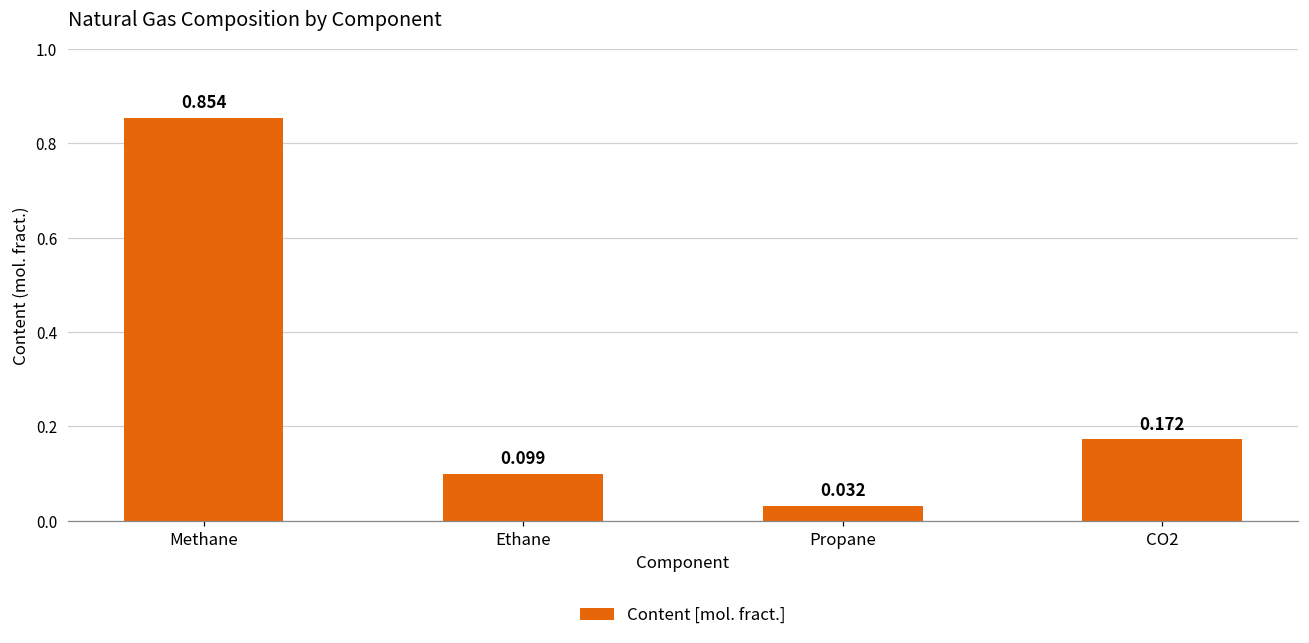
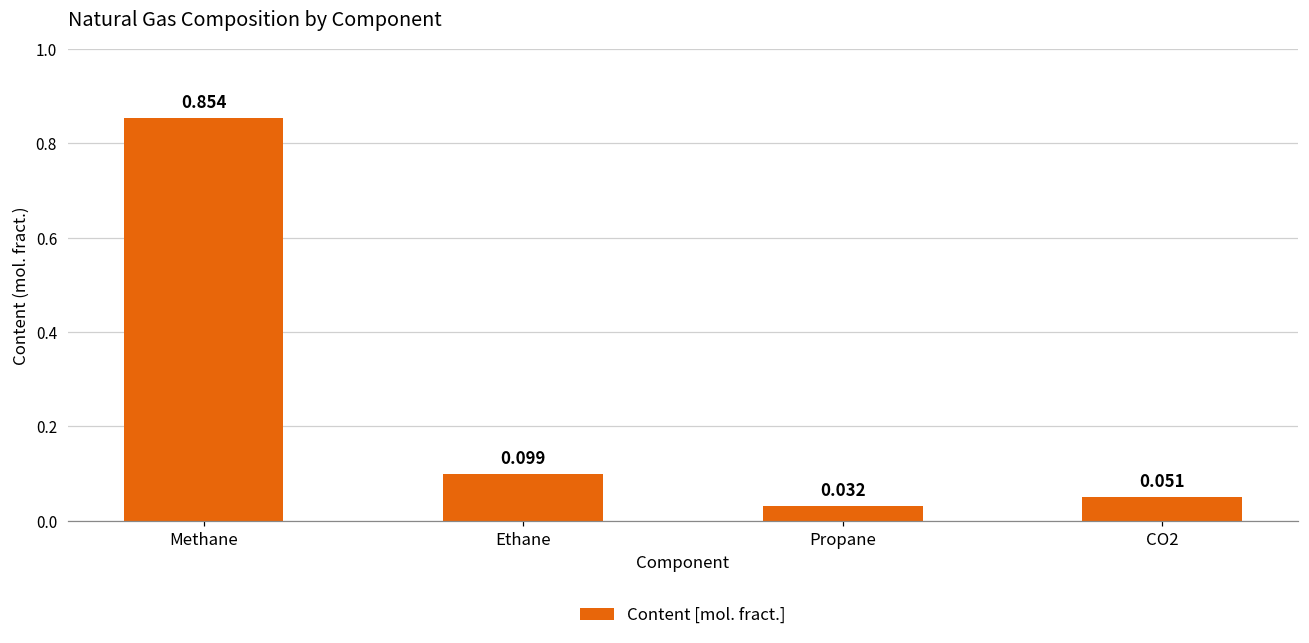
  {
    "Methane": 0.854,
    "Ethane": 0.099,
    "Propane": 0.032,
-   "CO2": 0.172
+   "CO2": 0.051
  }
